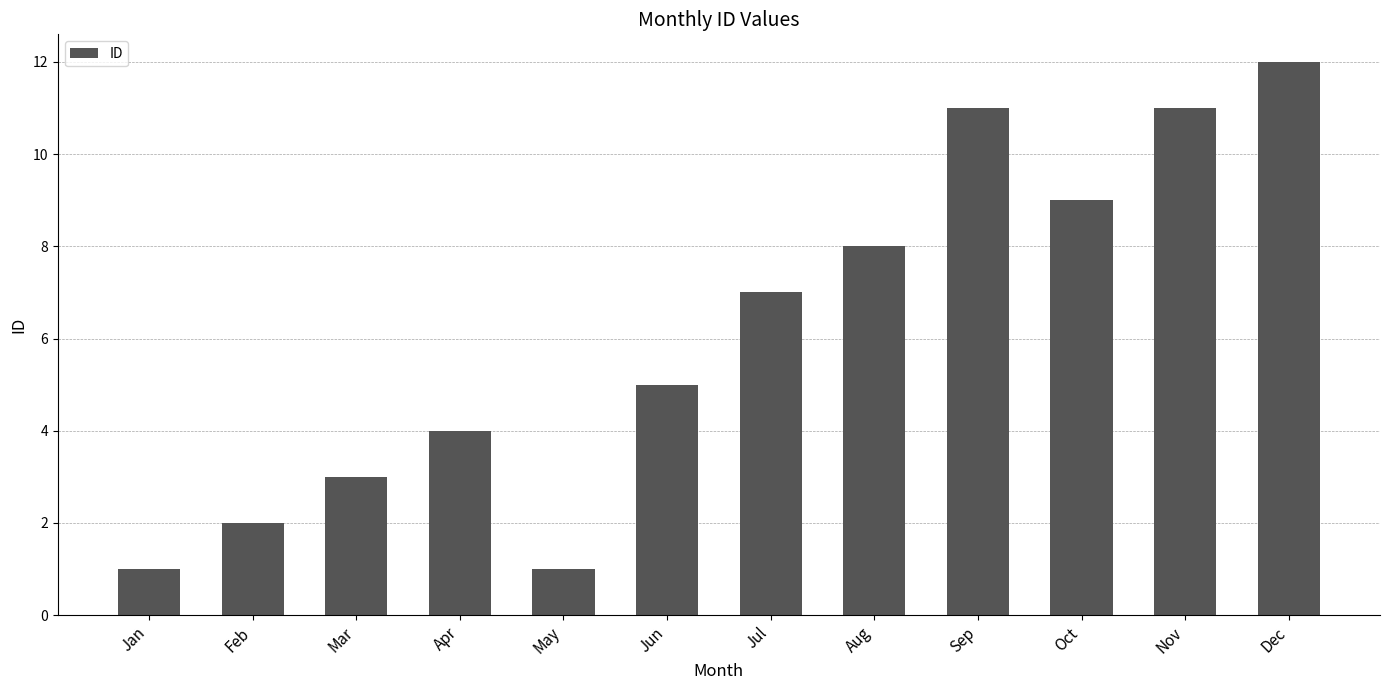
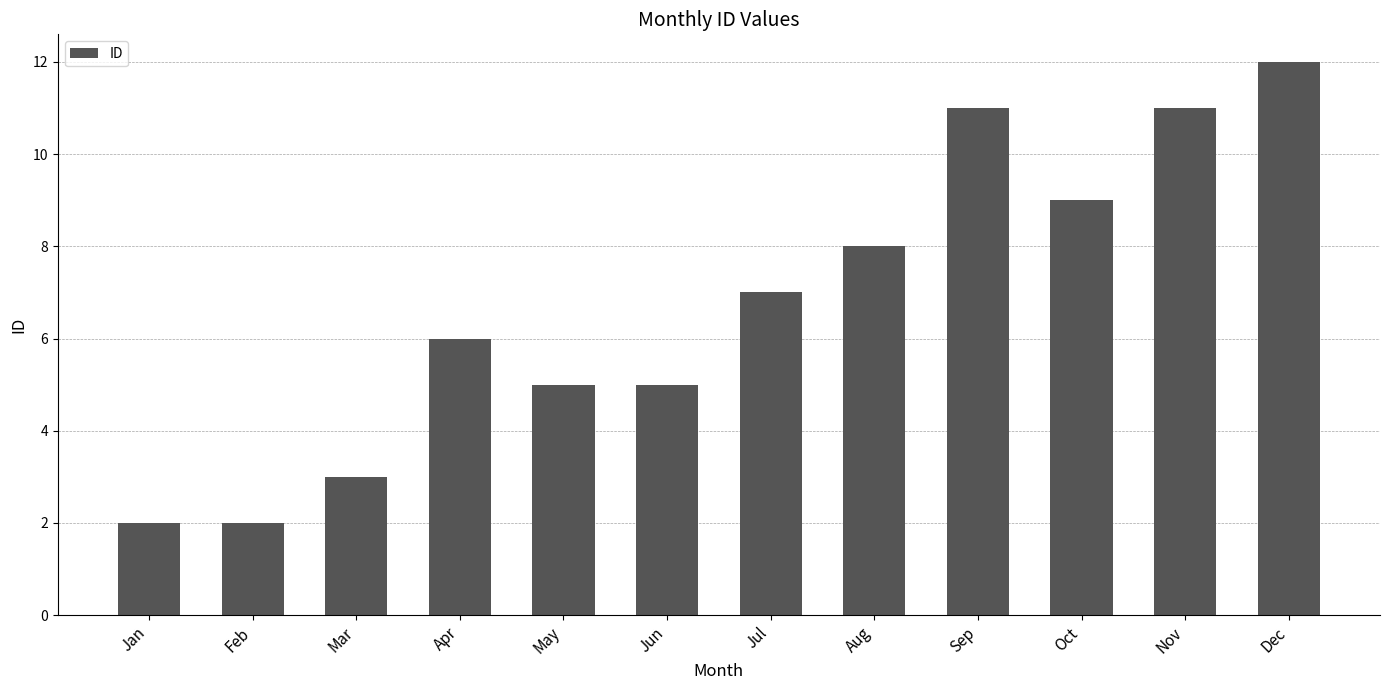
  {
-   "Jan": 1,
+   "Jan": 2,
    "Feb": 2,
    "Mar": 3,
-   "Apr": 4,
-   "May": 1,
+   "Apr": 6,
+   "May": 5,
    "Jun": 5,
    "Jul": 7,
    "Aug": 8,
    "Sep": 11,
    "Oct": 9,
    "Nov": 11,
    "Dec": 12
  }
